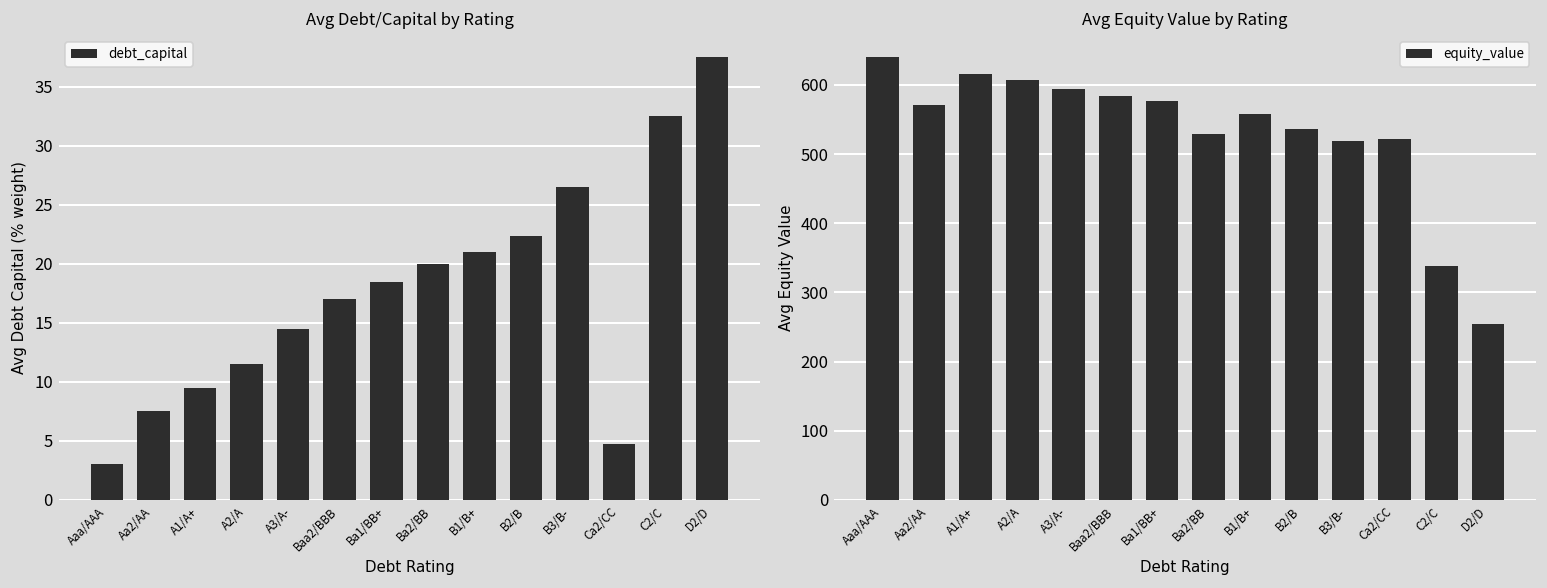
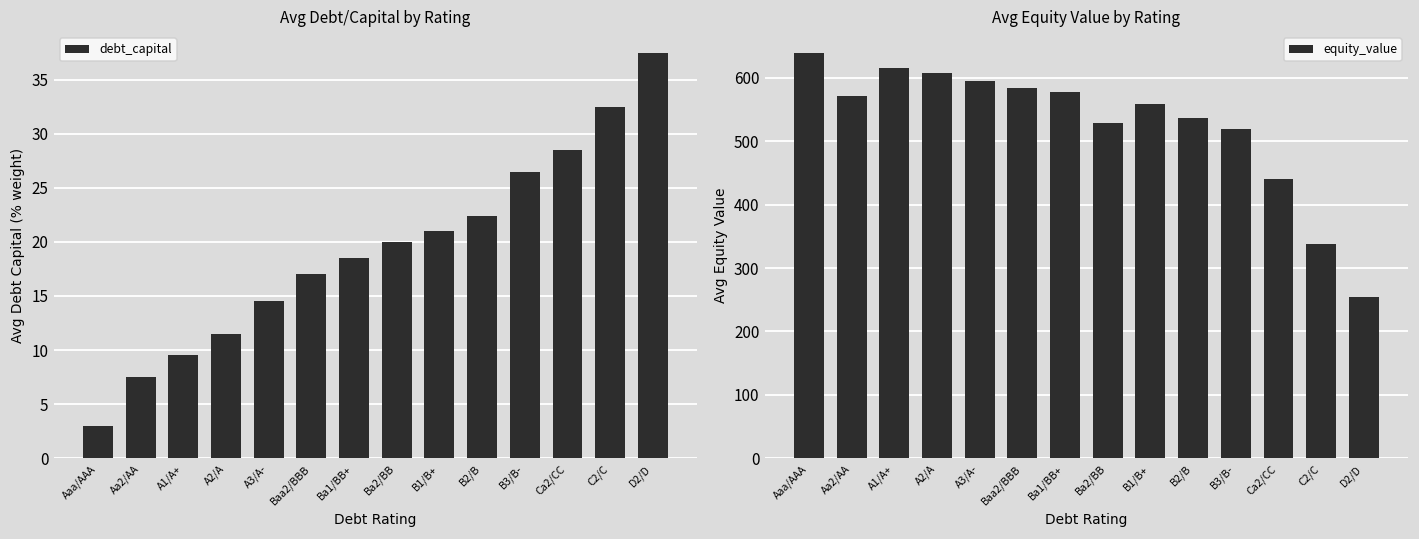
  {
    "Avg Debt/Capital by Rating": {
      "Aaa/AAA": 3,
      "Aa2/AA": 8,
      "A1/A+": 10,
      "A2/A": 12,
      "A3/A-": 14,
      "Baa2/BBB": 17,
      "Ba1/BB+": 19,
      "Ba2/BB": 20,
      "B1/B+": 21,
      "B2/B": 22,
      "B3/B-": 27,
-     "Ca2/CC": 5,
+     "Ca2/CC": 28,
      "C2/C": 33,
      "D2/D": 38
    },
    "Avg Equity Value by Rating": {
      "Aaa/AAA": 640,
      "Aa2/AA": 570,
      "A1/A+": 620,
      "A2/A": 610,
      "A3/A-": 590,
      "Baa2/BBB": 580,
      "Ba1/BB+": 580,
      "Ba2/BB": 530,
      "B1/B+": 560,
      "B2/B": 540,
      "B3/B-": 520,
-     "Ca2/CC": 520,
+     "Ca2/CC": 440,
      "C2/C": 340,
      "D2/D": 250
    }
  }
